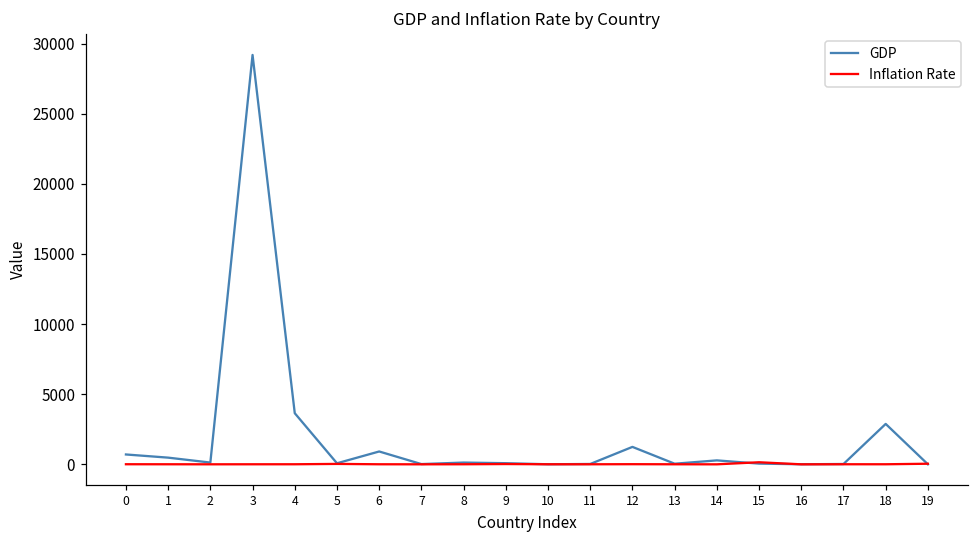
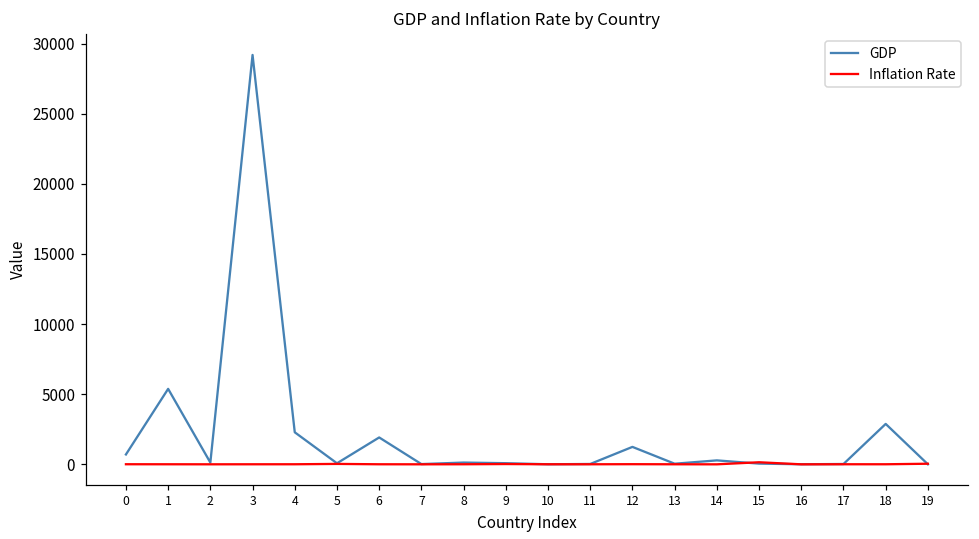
  {
    "GDP": {
      "0": 700,
-     "1": 500,
+     "1": 5400,
      "3": 29200,
-     "4": 3600,
-     "6": 900,
+     "4": 2300,
+     "6": 1900,
      "12": 1200,
      "14": 300,
      "18": 2900
    },
    "Inflation Rate": {
      "0": 0,
      "1": 0,
      "3": 0,
      "4": 0,
      "6": 0,
      "12": 0,
      "14": 0,
      "18": 0
    }
  }
